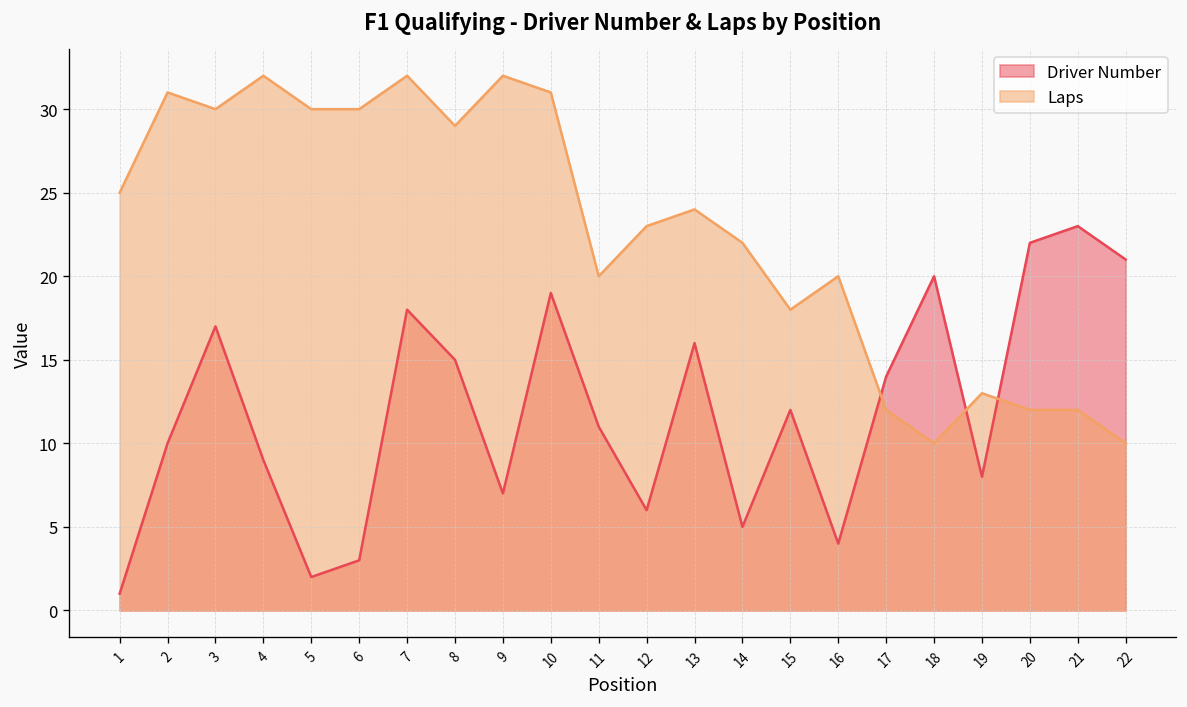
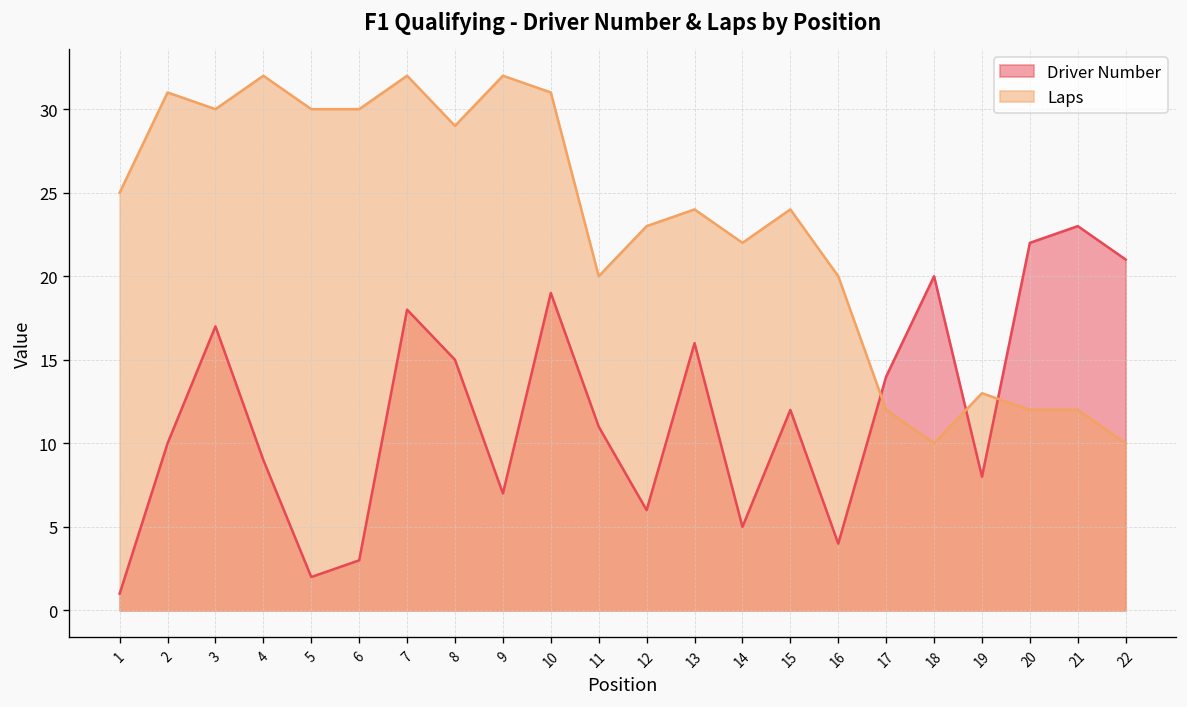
  {
    "Driver Number": {
      "1": 1,
      "2": 10,
      "3": 17,
      "4": 9,
      "5": 2,
      "6": 3,
      "7": 18,
      "8": 15,
      "9": 7,
      "10": 19,
      "11": 11,
      "12": 6,
      "13": 16,
      "14": 5,
      "15": 12,
      "16": 4,
      "17": 14,
      "18": 20,
      "19": 8,
      "20": 22,
      "21": 23,
      "22": 21
    },
    "Laps": {
      "1": 25,
      "2": 31,
      "3": 30,
      "4": 32,
      "5": 30,
      "6": 30,
      "7": 32,
      "8": 29,
      "9": 32,
      "10": 31,
      "11": 20,
      "12": 23,
      "13": 24,
      "14": 22,
-     "15": 18,
+     "15": 24,
      "16": 20,
      "17": 12,
      "18": 10,
      "19": 13,
      "20": 12,
      "21": 12,
      "22": 10
    }
  }
